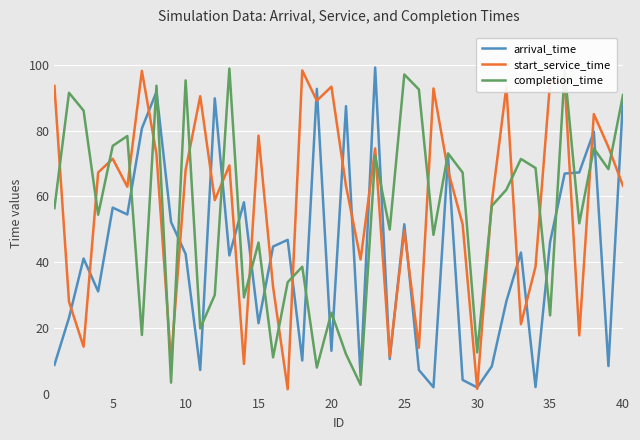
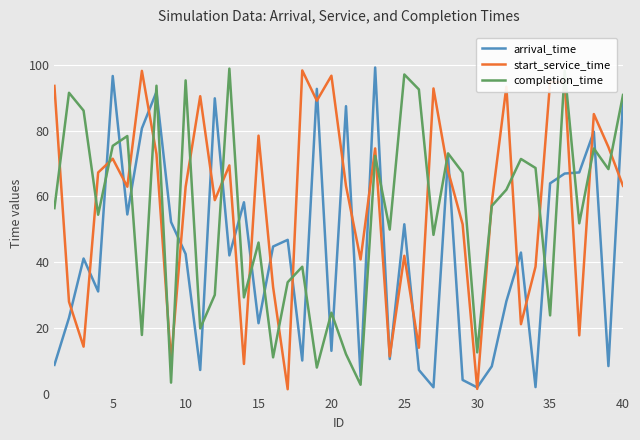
  {
    "arrival_time": {
-     "5": 57,
+     "5": 97,
      "10": 42,
      "15": 21,
      "20": 13,
      "25": 52,
-     "35": 46,
+     "35": 64,
      "40": 89
    },
    "start_service_time": {
      "5": 71,
-     "10": 68,
+     "10": 63,
      "15": 78,
-     "20": 93,
-     "25": 50,
+     "20": 97,
+     "25": 42,
      "40": 63
    },
    "completion_time": {
      "5": 75,
      "10": 95,
      "15": 46,
      "20": 25,
      "25": 97,
      "30": 13,
      "35": 24,
      "40": 91
    }
  }
